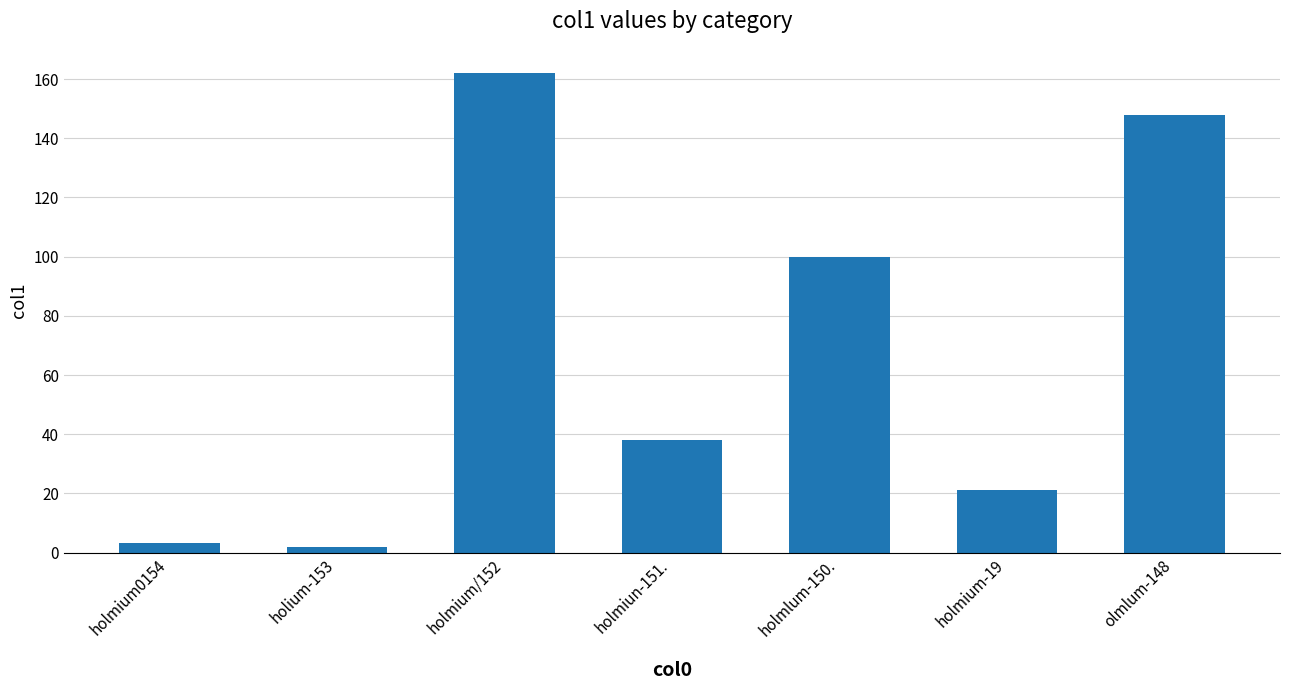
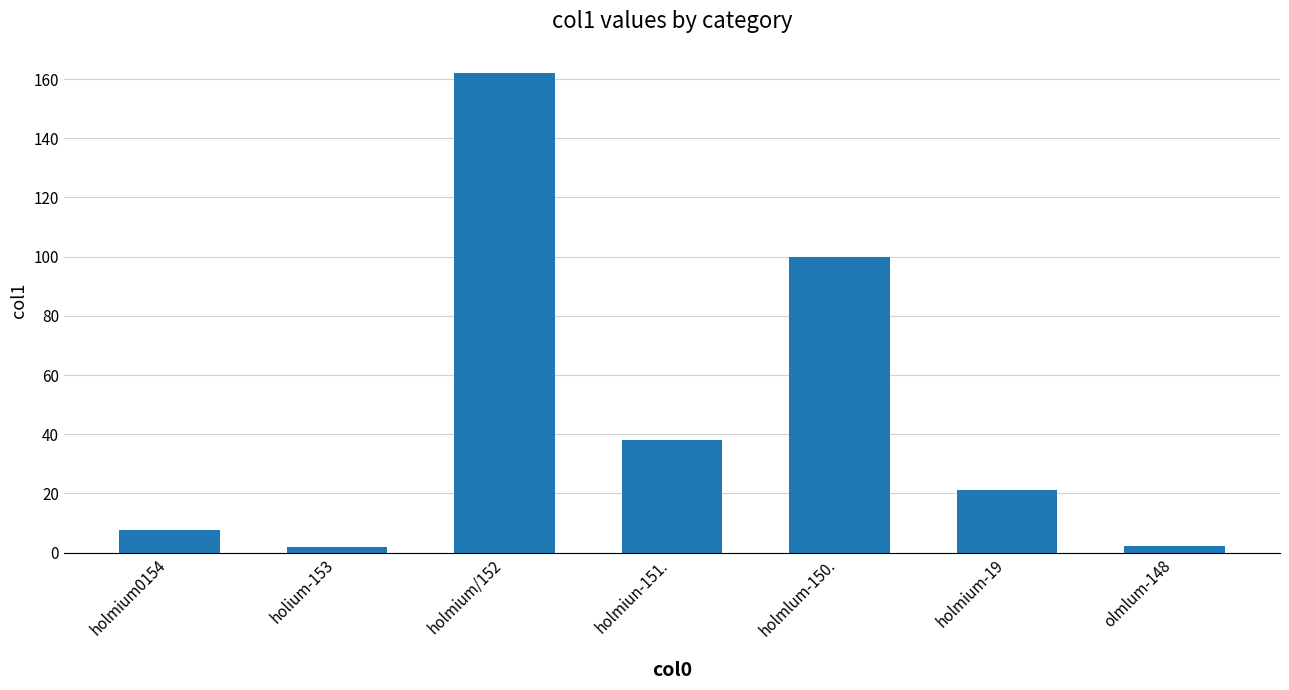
  {
-   "holmium0154": 3,
+   "holmium0154": 8,
    "holium-153": 2,
    "holmium/152": 162,
    "holmiun-151.": 38,
    "holmlum-150.": 100,
    "holmium-19": 21,
-   "olmlum-148": 148
+   "olmlum-148": 2
  }
